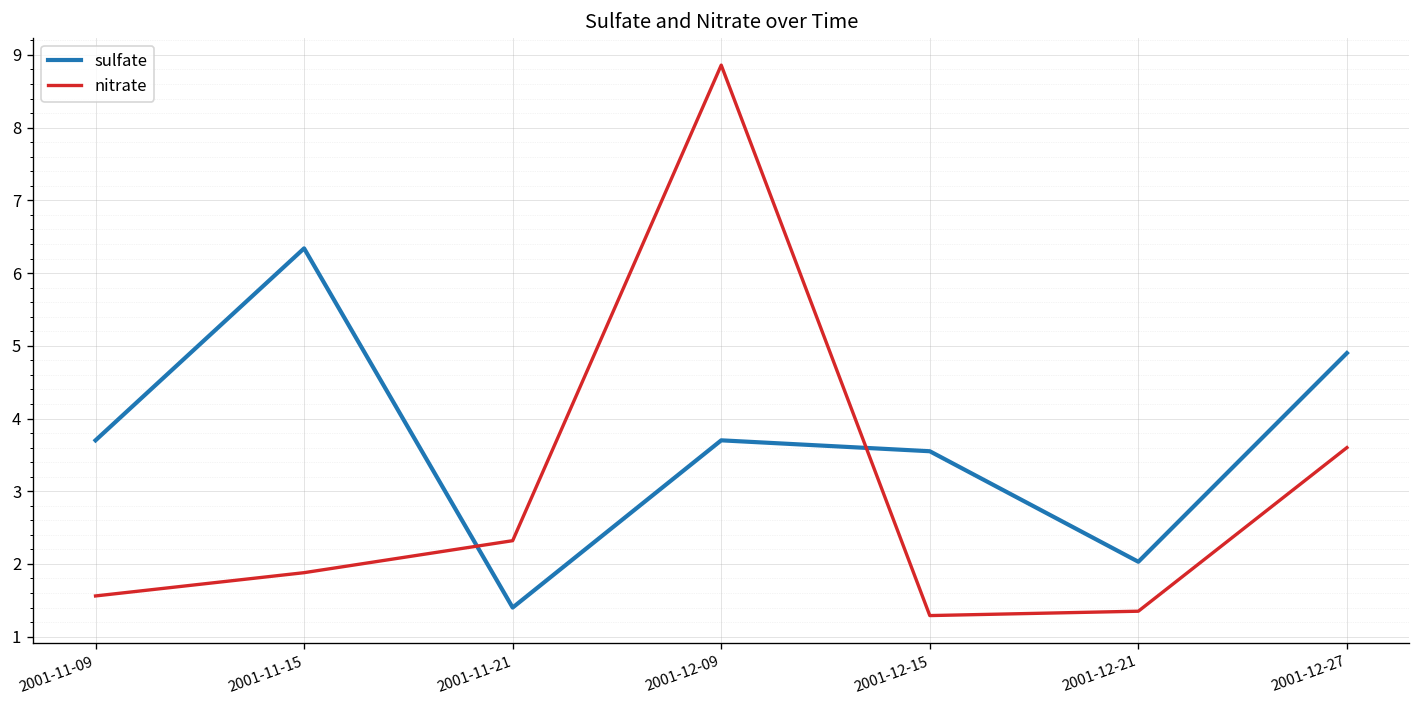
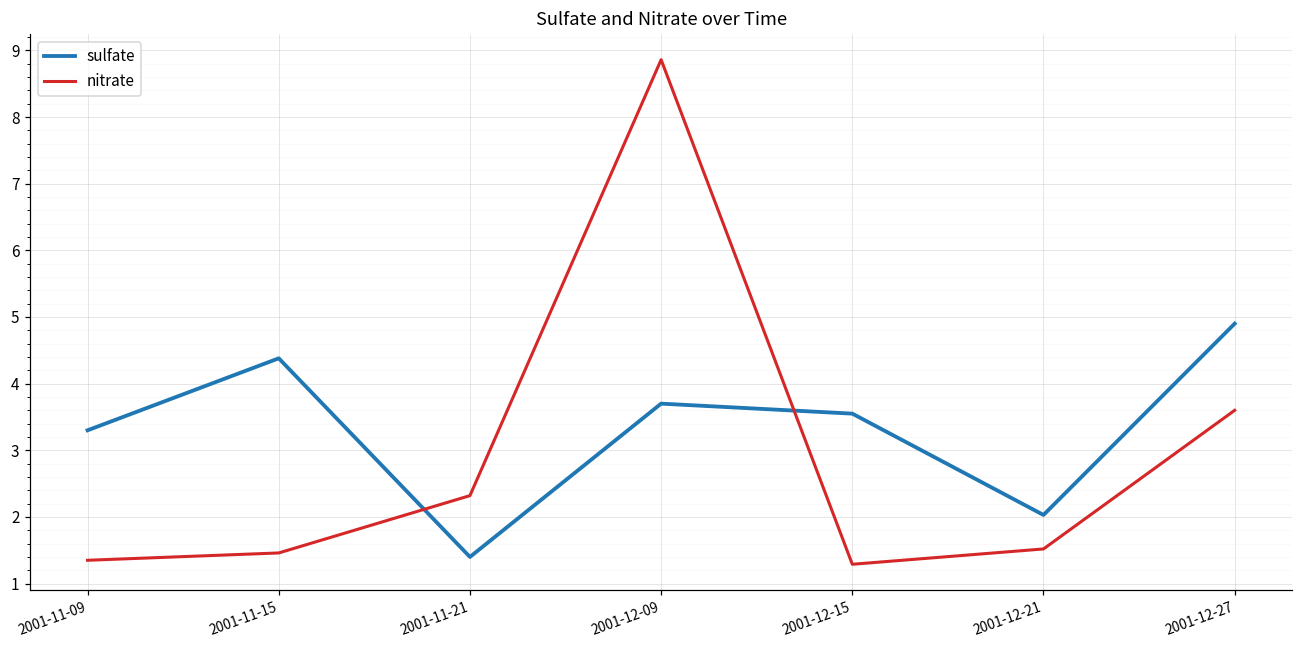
  {
    "sulfate": {
-     "2001-11-09": 3.7,
-     "2001-11-15": 6.3,
+     "2001-11-09": 3.3,
+     "2001-11-15": 4.4,
      "2001-11-21": 1.4,
      "2001-12-09": 3.7,
      "2001-12-15": 3.6,
      "2001-12-21": 2.0,
      "2001-12-27": 4.9
    },
    "nitrate": {
-     "2001-11-09": 1.6,
-     "2001-11-15": 1.9,
+     "2001-11-09": 1.4,
+     "2001-11-15": 1.5,
      "2001-11-21": 2.3,
      "2001-12-09": 8.9,
      "2001-12-15": 1.3,
-     "2001-12-21": 1.4,
+     "2001-12-21": 1.5,
      "2001-12-27": 3.6
    }
  }
